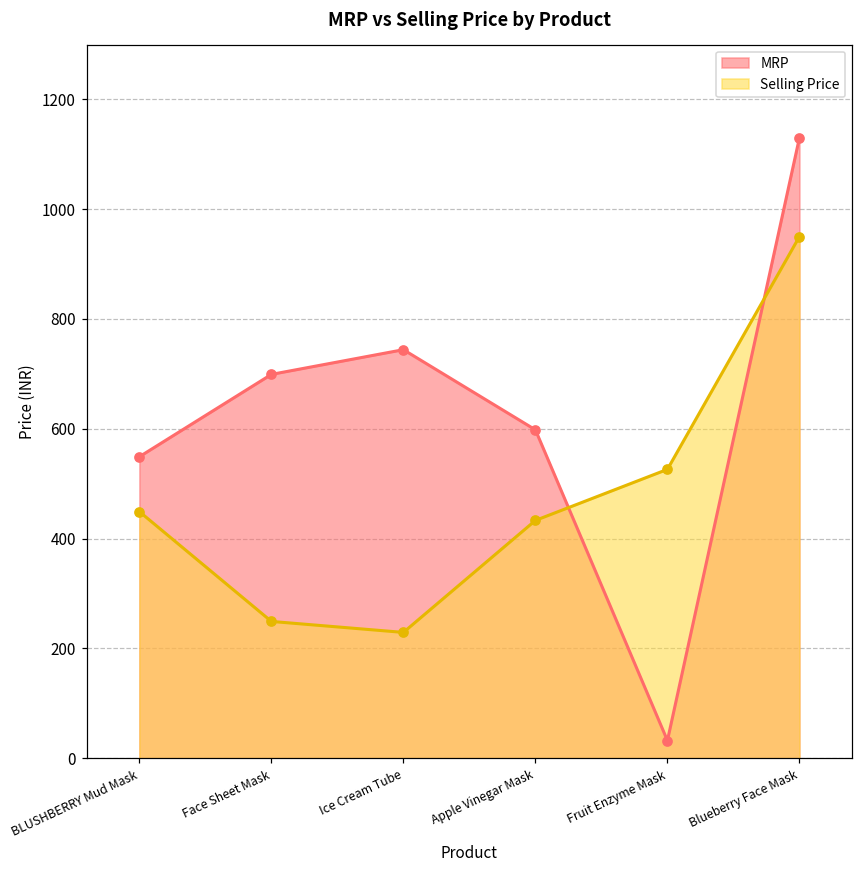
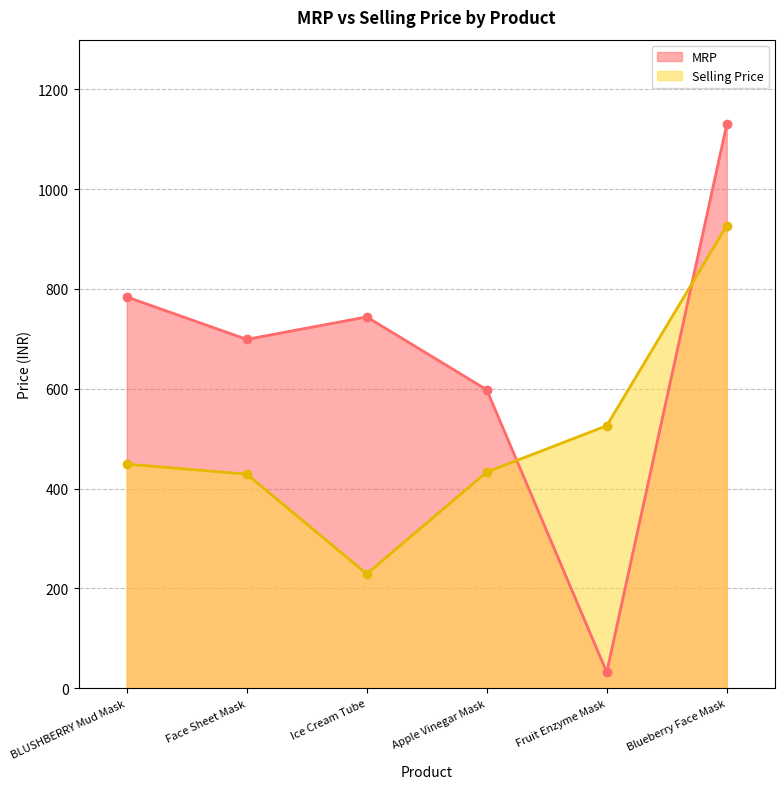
  {
    "MRP": {
-     "BLUSHBERRY Mud Mask": 550,
+     "BLUSHBERRY Mud Mask": 780,
      "Face Sheet Mask": 700,
      "Ice Cream Tube": 740,
      "Apple Vinegar Mask": 600,
      "Fruit Enzyme Mask": 30,
      "Blueberry Face Mask": 1130
    },
    "Selling Price": {
      "BLUSHBERRY Mud Mask": 450,
-     "Face Sheet Mask": 250,
+     "Face Sheet Mask": 430,
      "Ice Cream Tube": 230,
      "Apple Vinegar Mask": 430,
      "Fruit Enzyme Mask": 530,
-     "Blueberry Face Mask": 950
+     "Blueberry Face Mask": 930
    }
  }
